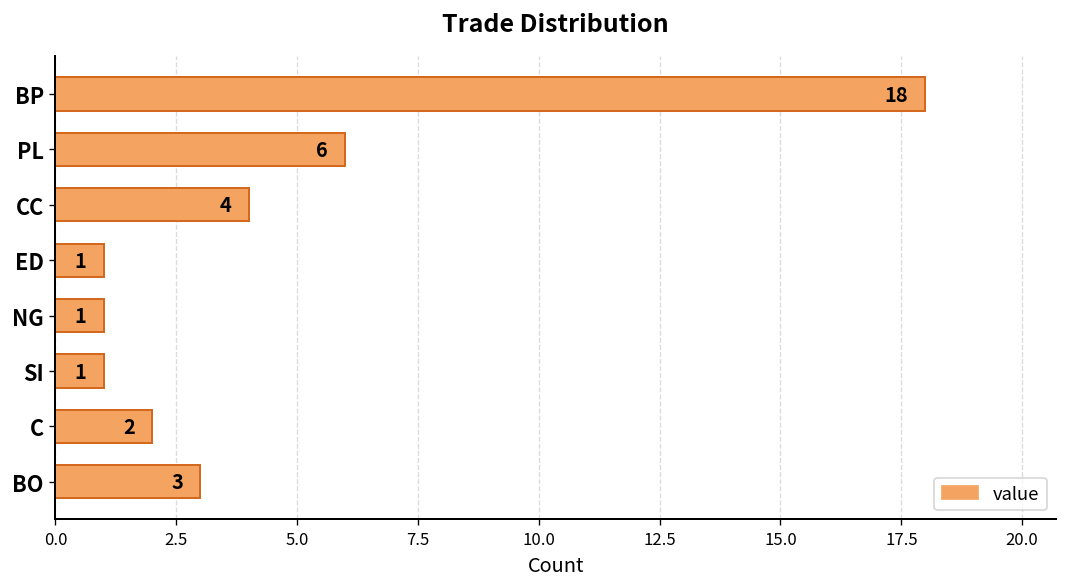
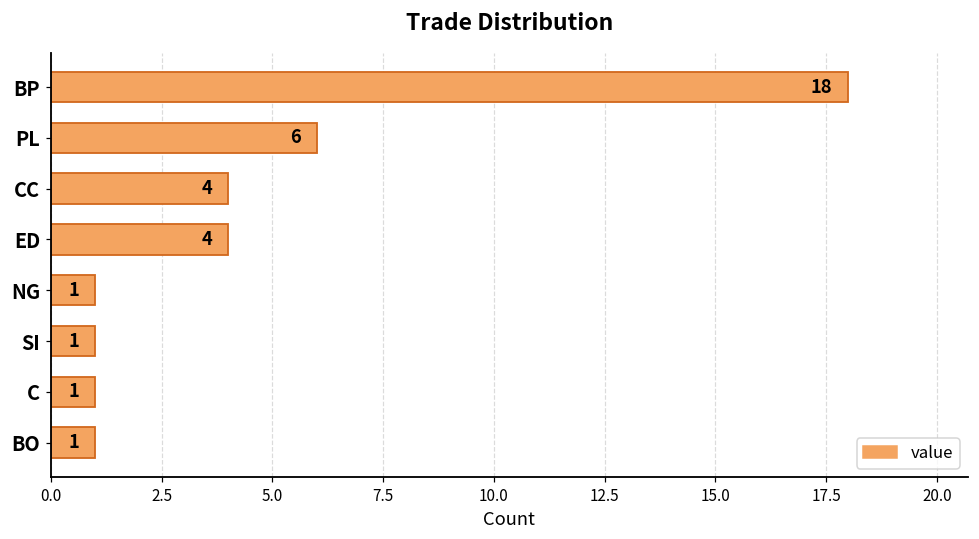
  {
    "BP": 18,
    "PL": 6,
    "CC": 4,
-   "ED": 1,
+   "ED": 4,
    "NG": 1,
    "SI": 1,
-   "C": 2,
-   "BO": 3
+   "C": 1,
+   "BO": 1
  }
